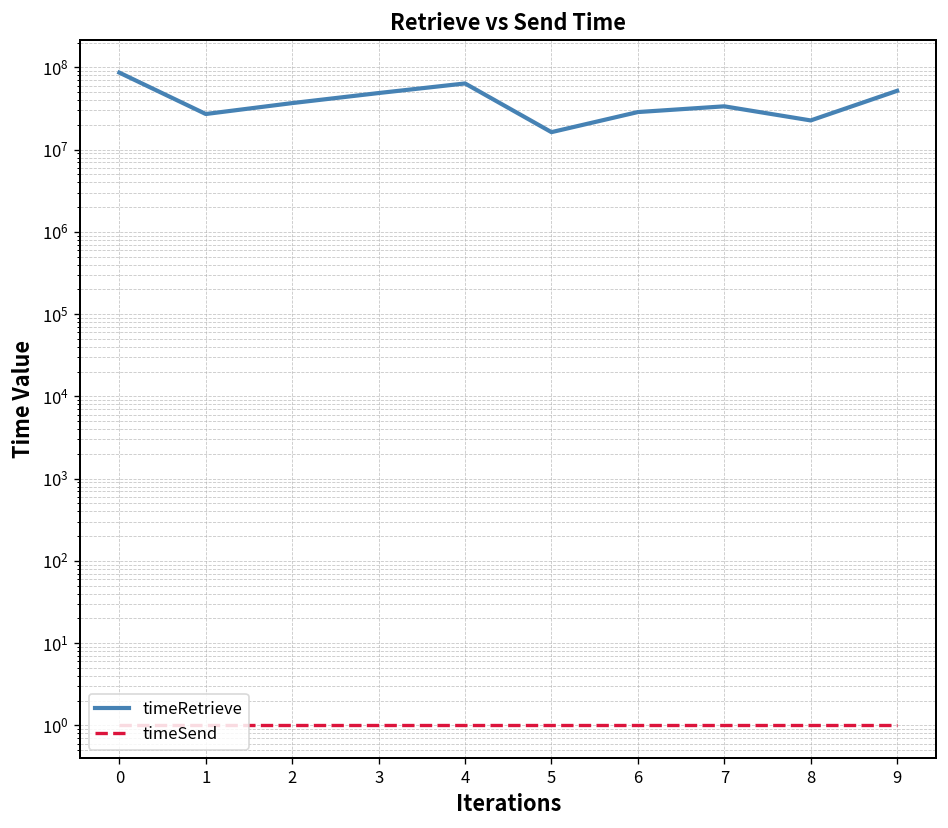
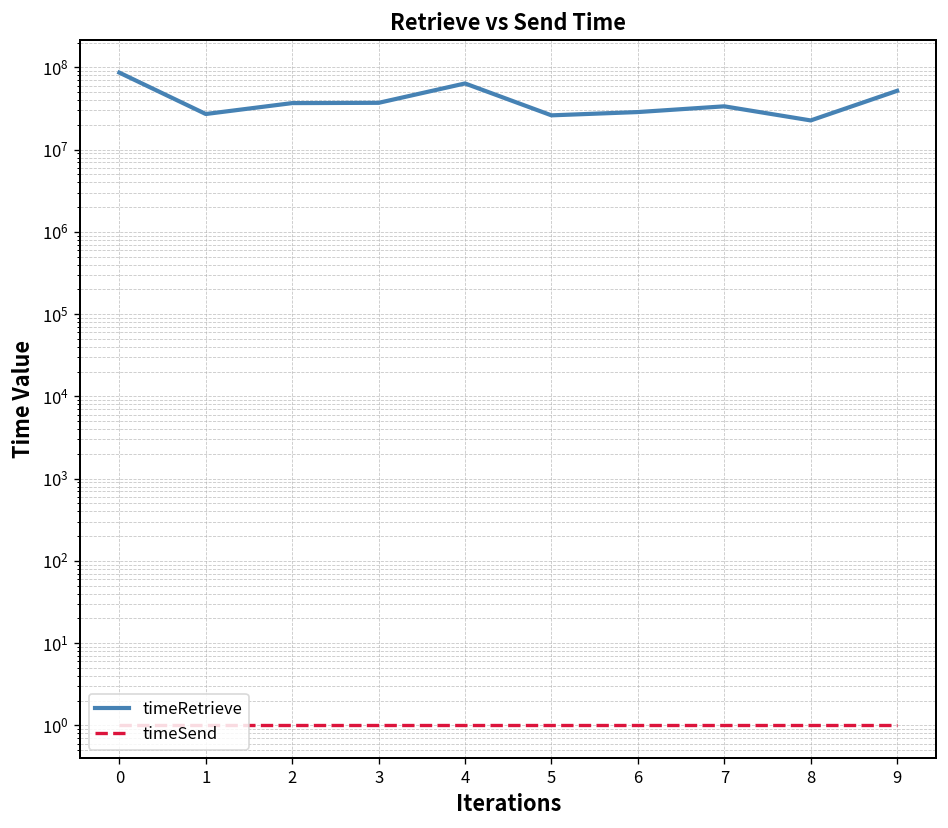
  {
    "timeRetrieve": {
      "0": 90000000,
      "1": 27000000,
      "2": 40000000,
-     "3": 50000000,
+     "3": 40000000,
      "4": 60000000,
-     "5": 16000000,
+     "5": 26000000,
      "6": 29000000,
      "7": 30000000,
      "8": 23000000,
      "9": 50000000
    },
    "timeSend": {
      "2": 1,
      "3": 1,
      "4": 1,
      "5": 1,
      "6": 1,
      "7": 1,
      "8": 1,
      "9": 1
    }
  }
